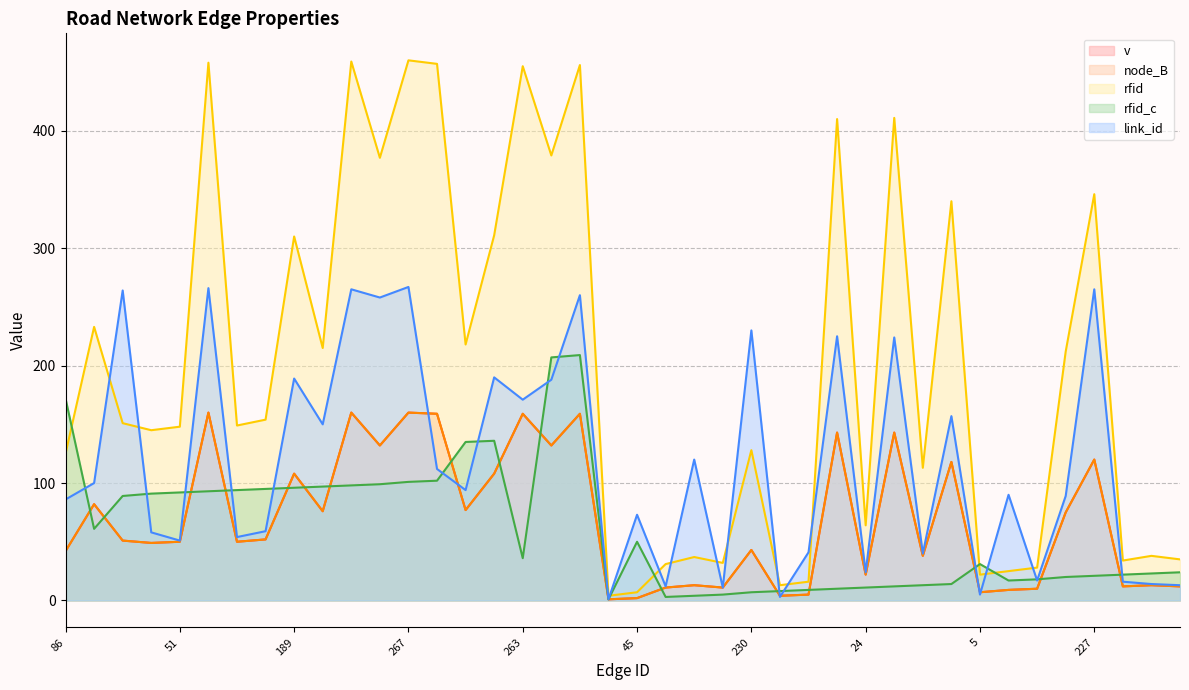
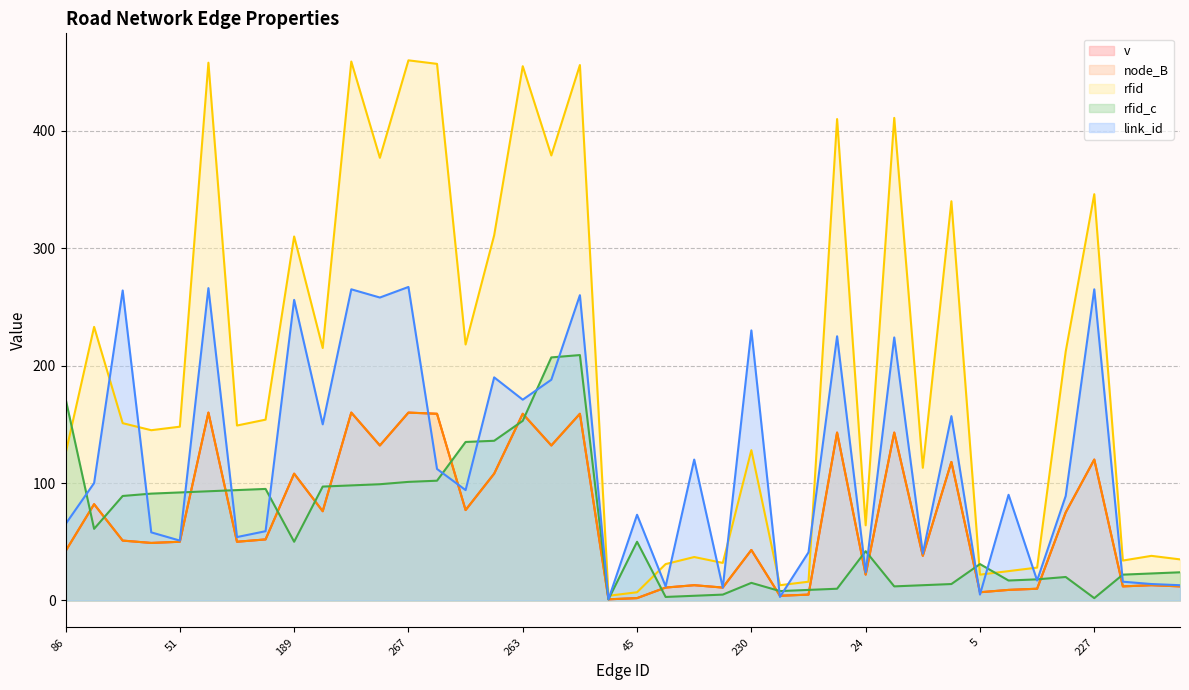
  {
    "rfid_c": {
      "86": 172,
      "51": 92,
-     "189": 96,
+     "189": 50,
      "267": 101,
-     "263": 36,
+     "263": 153,
      "45": 50,
-     "230": 7,
-     "24": 11,
+     "230": 15,
+     "24": 42,
      "5": 31,
-     "227": 21
+     "227": 2
    },
    "link_id": {
-     "86": 86,
-     "189": 189,
+     "86": 65,
+     "189": 256,
      "267": 267,
      "263": 171,
      "45": 73,
      "230": 230,
      "227": 265
    }
  }
